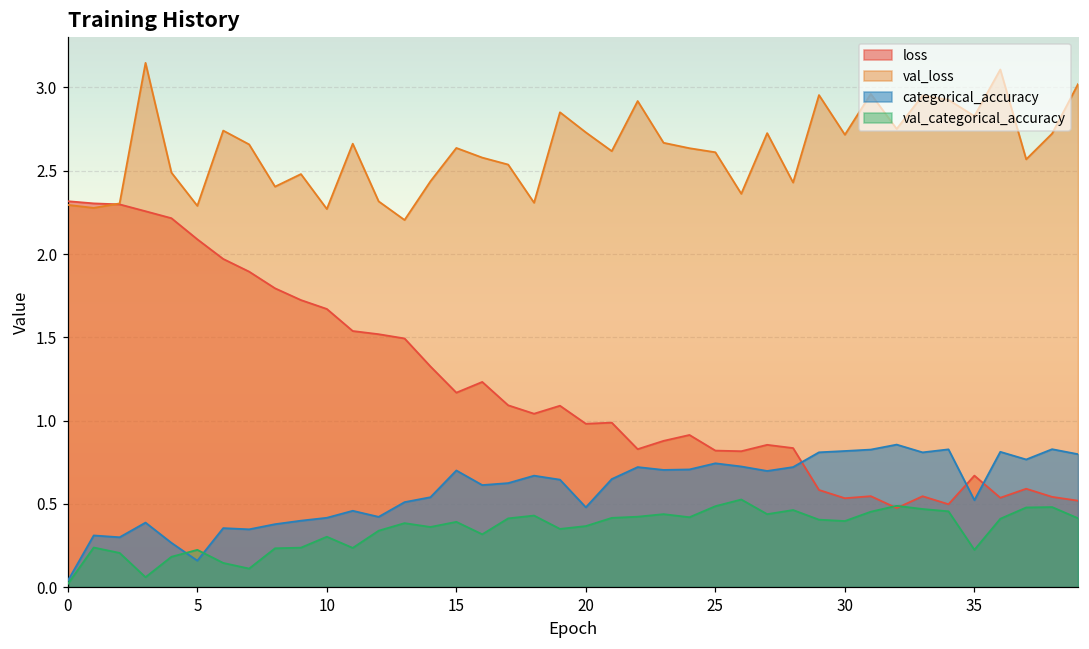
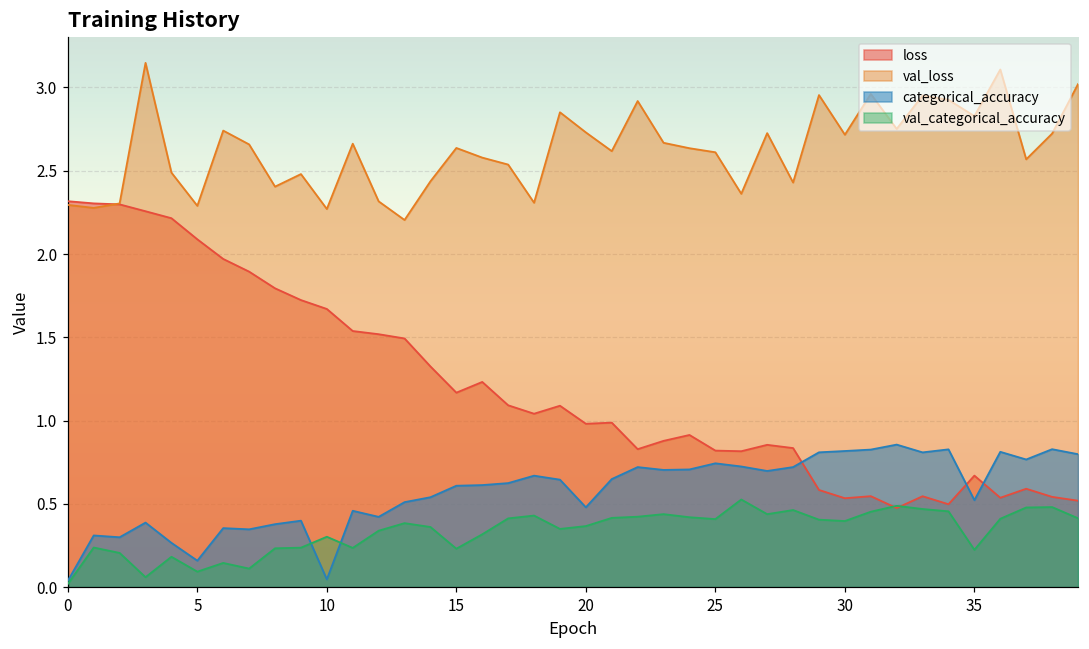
  {
    "categorical_accuracy": {
      "0": 0.04,
      "5": 0.16,
-     "10": 0.42,
-     "15": 0.70,
+     "10": 0.05,
+     "15": 0.61,
      "20": 0.48,
      "25": 0.74,
      "30": 0.82,
      "35": 0.52
    },
    "val_categorical_accuracy": {
      "0": 0.02,
-     "5": 0.22,
+     "5": 0.09,
      "10": 0.30,
-     "15": 0.39,
+     "15": 0.23,
      "20": 0.37,
-     "25": 0.49,
+     "25": 0.41,
      "30": 0.40,
      "35": 0.22
    }
  }
